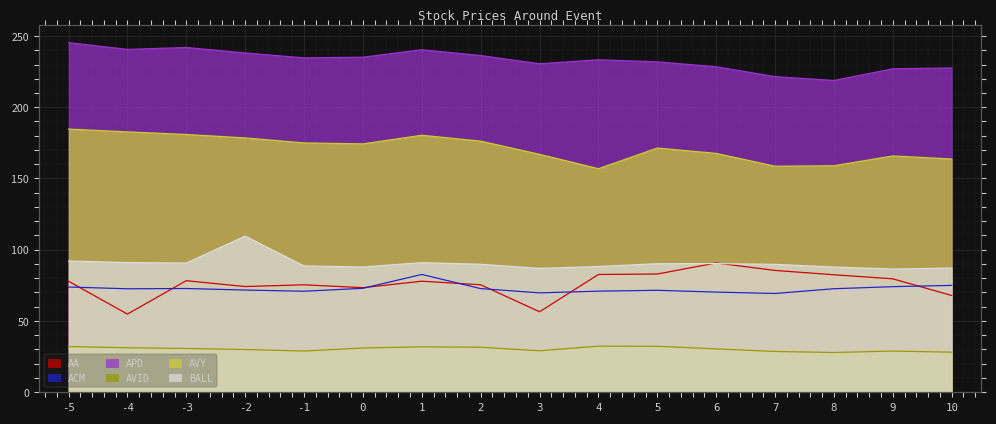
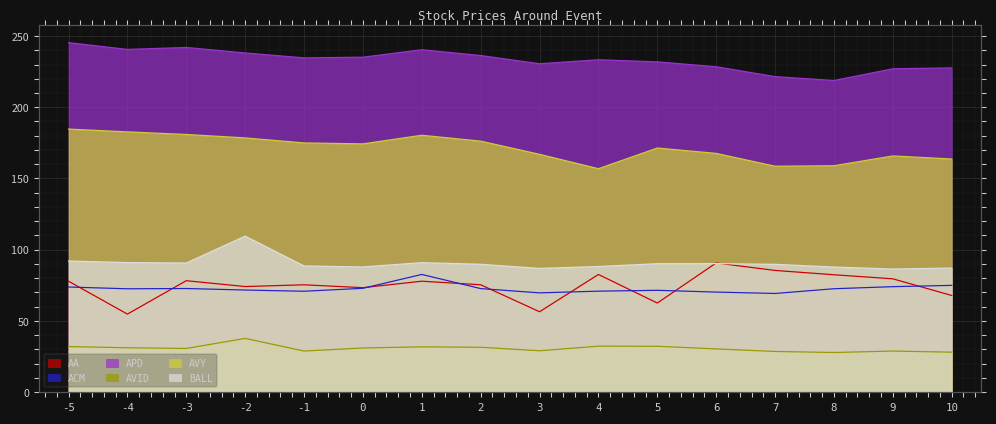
  {
    "AA": {
      "-5": 78,
      "-4": 55,
      "-3": 78,
      "-2": 74,
      "-1": 75,
      "1": 78,
      "2": 75,
      "3": 56,
      "4": 83,
-     "5": 83,
+     "5": 63,
      "7": 85,
      "8": 82,
      "9": 80,
      "10": 68
    },
    "ACM": {
      "-5": 74,
      "-4": 73,
      "-3": 73,
      "-2": 72,
      "-1": 71,
      "1": 83,
      "2": 73,
      "3": 70,
      "4": 71,
      "5": 71,
      "6": 70,
      "7": 69,
      "8": 73,
      "9": 74,
      "10": 75
    },
    "APD": {
      "-5": 245,
      "-4": 241,
      "-3": 242,
      "-2": 238,
      "-1": 235,
      "0": 235,
      "1": 240,
      "2": 236,
      "3": 231,
      "4": 233,
      "5": 232,
      "6": 228,
      "7": 222,
      "8": 219,
      "9": 227,
      "10": 228
    },
    "AVID": {
      "-5": 32,
      "-4": 31,
      "-3": 31,
-     "-2": 30,
+     "-2": 38,
      "-1": 29,
      "0": 31,
      "1": 32,
      "2": 31,
      "3": 29,
      "4": 32,
      "5": 32,
      "6": 30,
      "7": 29,
      "8": 28,
      "9": 29,
      "10": 28
    },
    "AVY": {
      "-5": 185,
      "-4": 183,
      "-3": 181,
      "-2": 178,
      "-1": 175,
      "0": 174,
      "1": 180,
      "2": 176,
      "3": 167,
      "4": 157,
      "5": 171,
      "6": 168,
      "7": 159,
      "8": 159,
      "9": 166,
      "10": 164
    },
    "BALL": {
      "-5": 92,
      "-4": 91,
      "-3": 91,
      "-2": 109,
      "-1": 89,
      "0": 88,
      "1": 91,
      "2": 90,
      "3": 87,
      "4": 88,
      "5": 90,
      "7": 90,
      "8": 88,
      "9": 86,
      "10": 87
    }
  }
